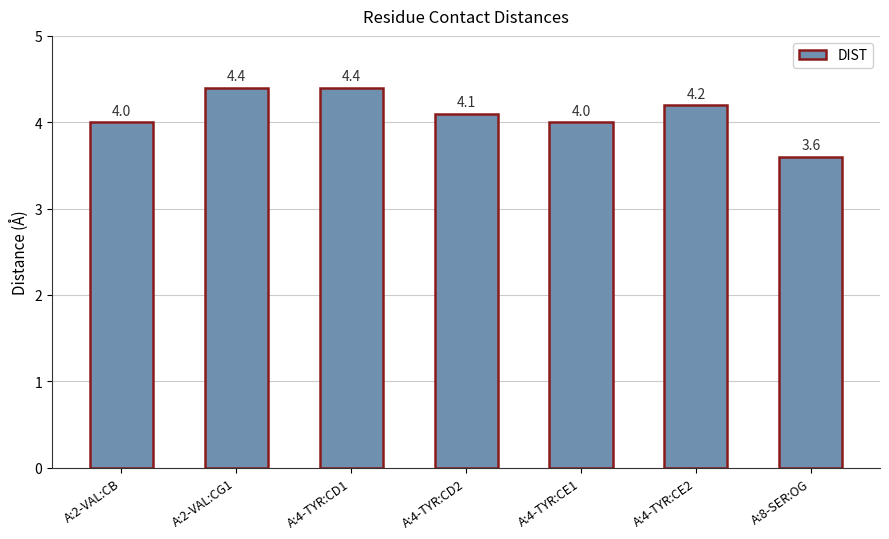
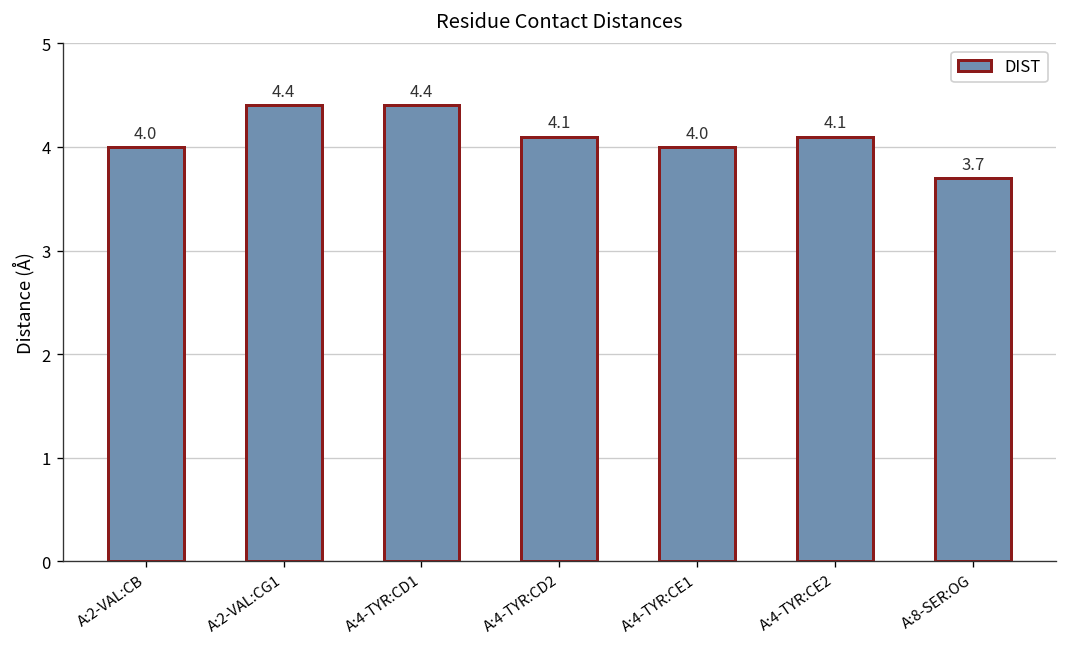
  {
    "A:2-VAL:CB": 4.0,
    "A:2-VAL:CG1": 4.4,
    "A:4-TYR:CD1": 4.4,
    "A:4-TYR:CD2": 4.1,
    "A:4-TYR:CE1": 4.0,
-   "A:4-TYR:CE2": 4.2,
-   "A:8-SER:OG": 3.6
+   "A:4-TYR:CE2": 4.1,
+   "A:8-SER:OG": 3.7
  }
